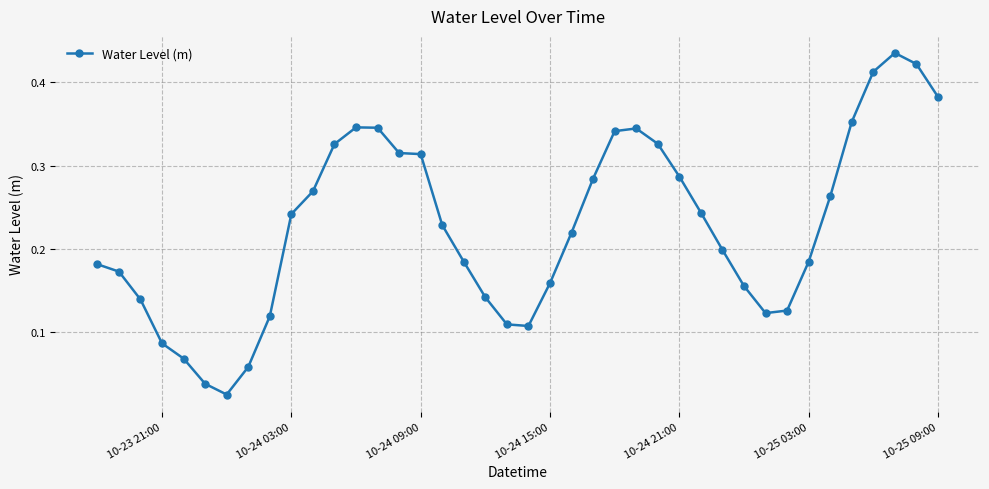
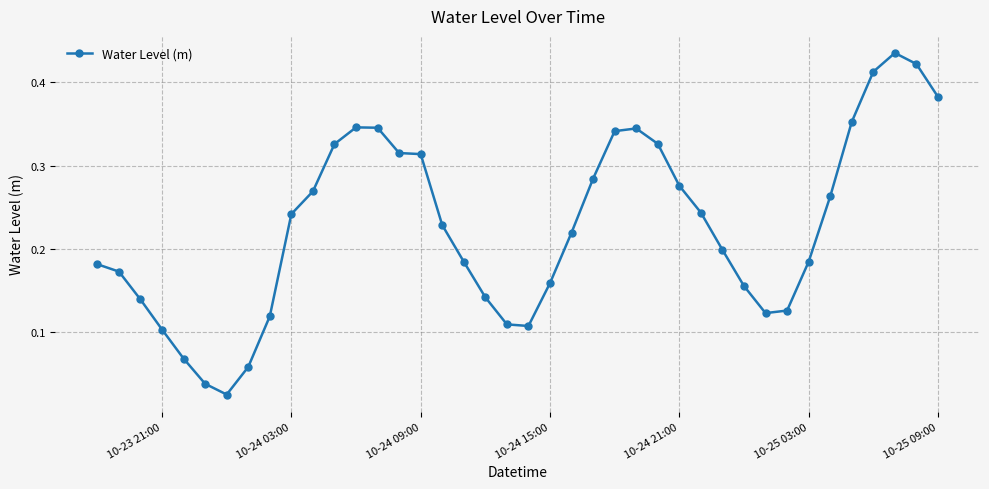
  {
-   "10-23 21:00": 0.09,
+   "10-23 21:00": 0.10,
    "10-24 03:00": 0.24,
    "10-24 09:00": 0.31,
    "10-24 15:00": 0.16,
-   "10-24 21:00": 0.29,
+   "10-24 21:00": 0.28,
    "10-25 03:00": 0.18,
    "10-25 09:00": 0.38
  }
